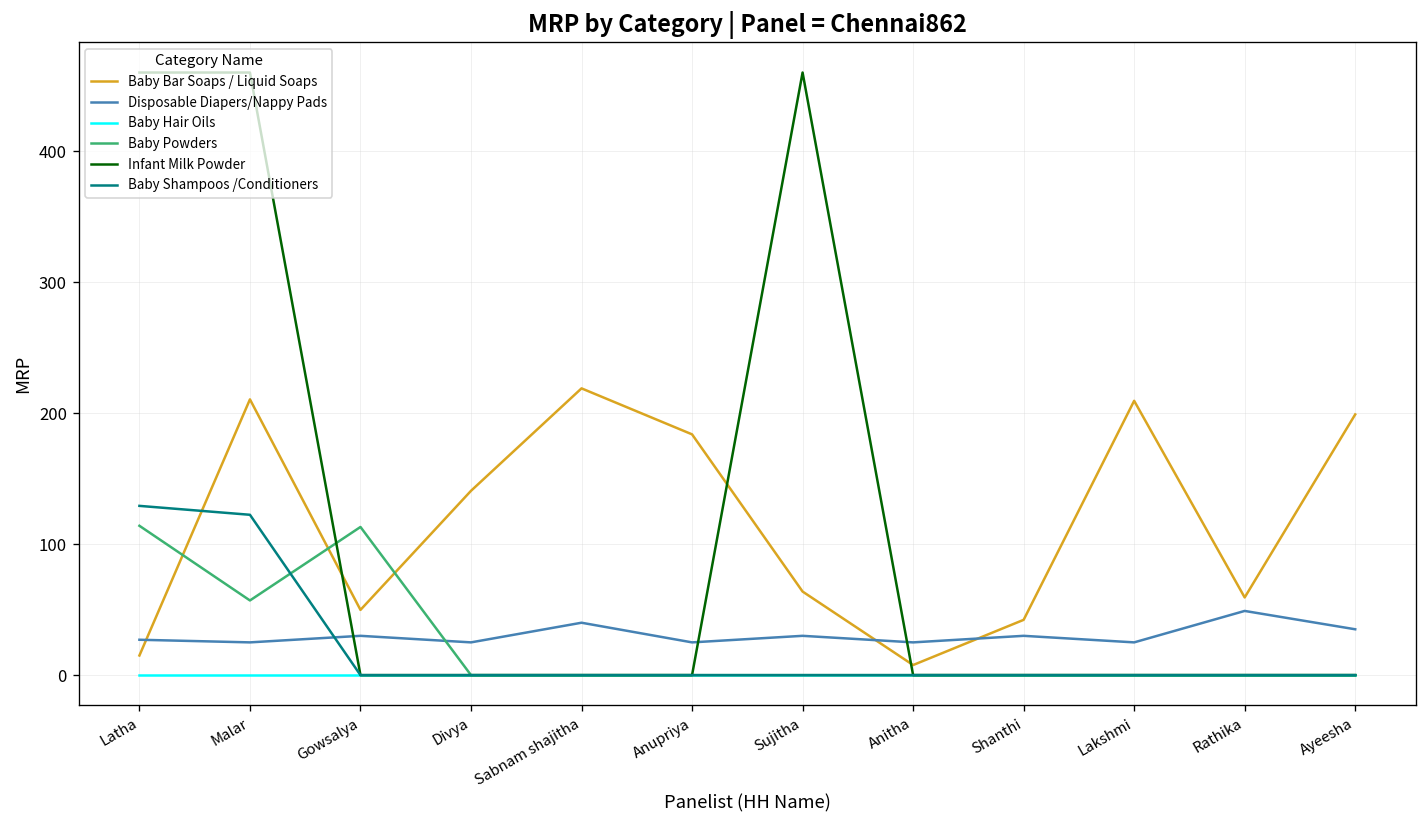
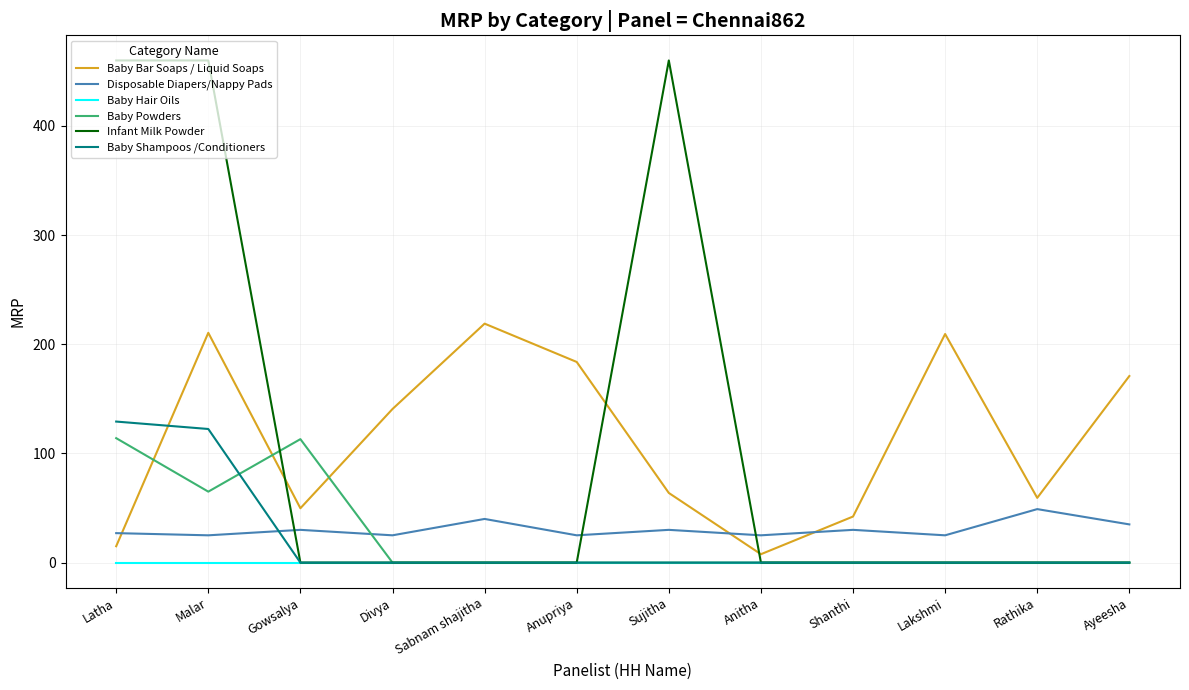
  {
    "Baby Bar Soaps / Liquid Soaps": {
      "Latha": 15,
      "Malar": 211,
      "Gowsalya": 50,
      "Divya": 141,
      "Sabnam shajitha": 219,
      "Anupriya": 184,
      "Sujitha": 64,
      "Anitha": 8,
      "Shanthi": 42,
      "Lakshmi": 209,
      "Rathika": 59,
-     "Ayeesha": 199
+     "Ayeesha": 171
    },
    "Disposable Diapers/Nappy Pads": {
      "Latha": 27,
      "Malar": 25,
      "Gowsalya": 30,
      "Divya": 25,
      "Sabnam shajitha": 40,
      "Anupriya": 25,
      "Sujitha": 30,
      "Anitha": 25,
      "Shanthi": 30,
      "Lakshmi": 25,
      "Rathika": 49,
      "Ayeesha": 35
    },
    "Baby Hair Oils": {
      "Latha": 0,
      "Malar": 0
    },
    "Baby Powders": {
      "Latha": 114,
-     "Malar": 57,
+     "Malar": 65,
      "Gowsalya": 113
    },
    "Infant Milk Powder": {
      "Sujitha": 460
    },
    "Baby Shampoos /Conditioners": {
      "Latha": 129,
      "Malar": 122
    }
  }
